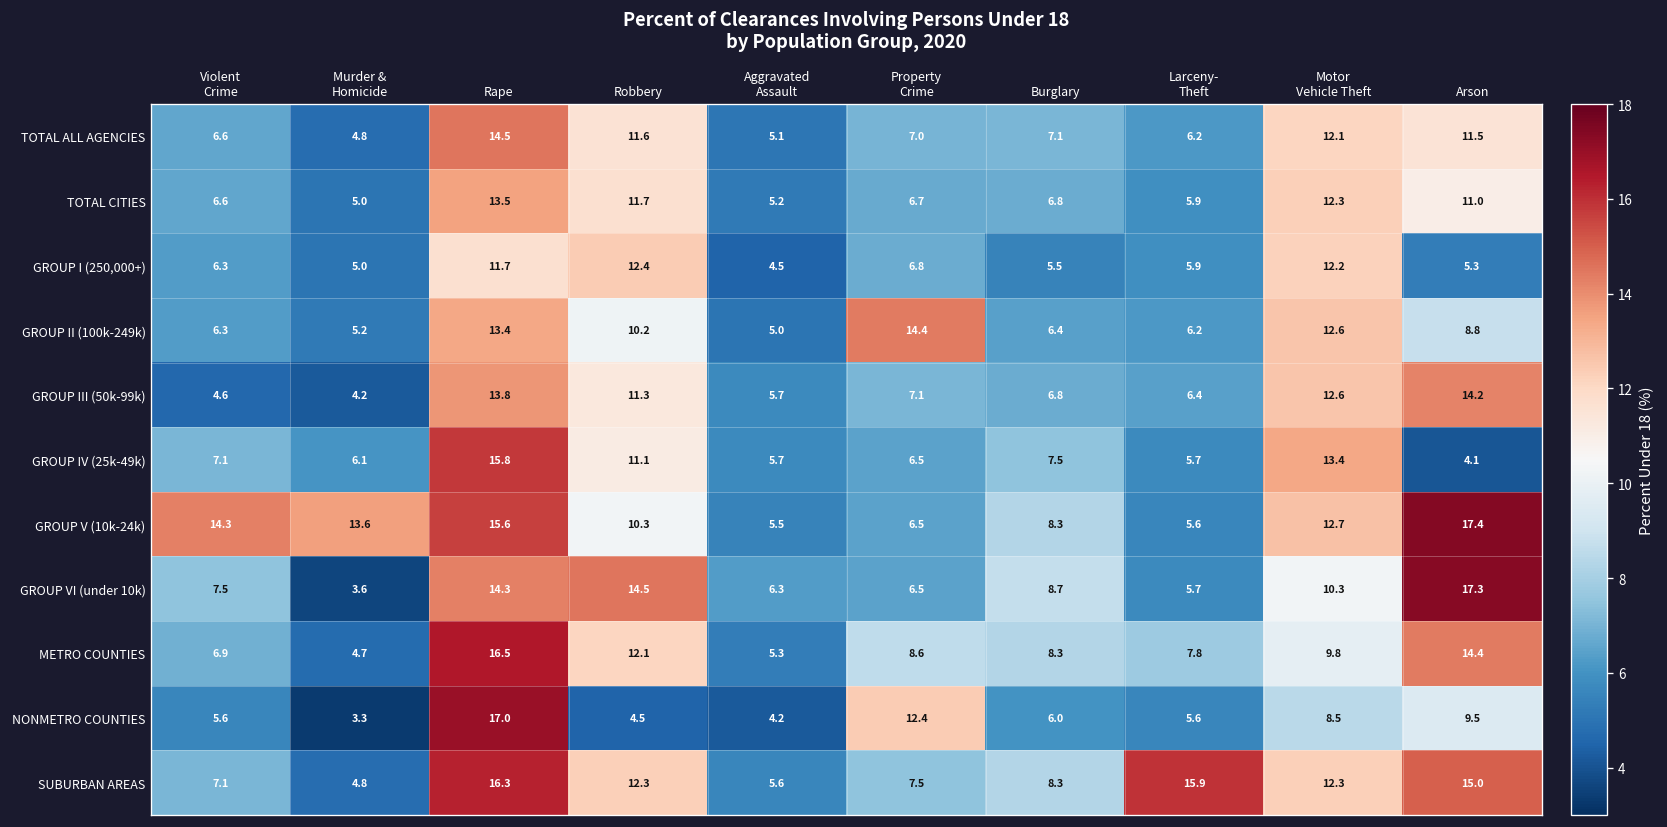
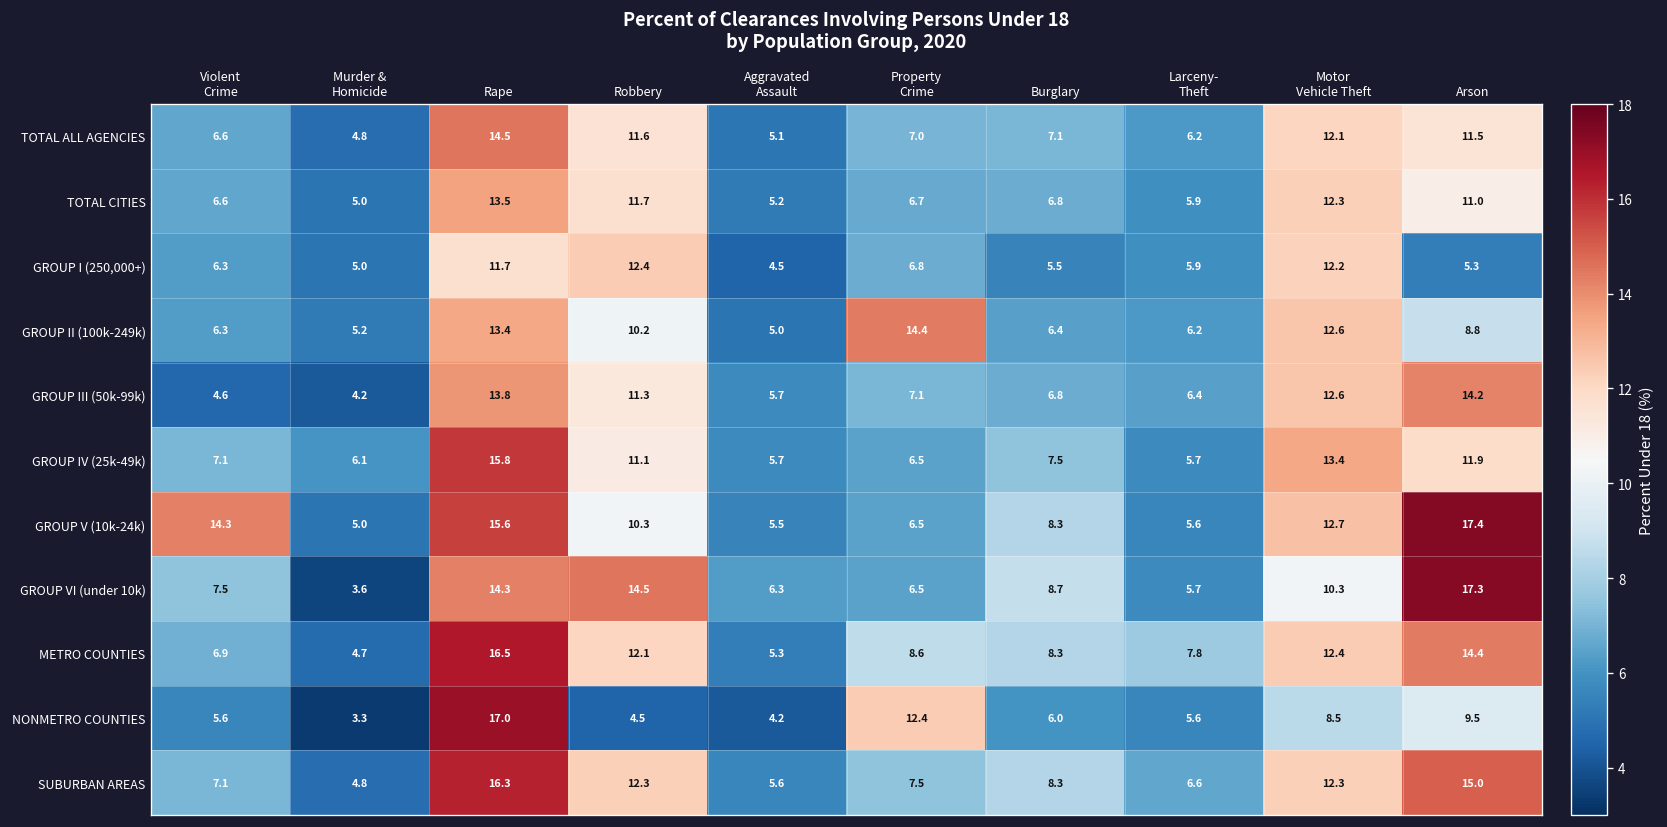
  {
    "TOTAL ALL AGENCIES": {
      "Violent Crime": 6.6,
      "Murder & Homicide": 4.8,
      "Rape": 14.5,
      "Robbery": 11.6,
      "Aggravated Assault": 5.1,
      "Property Crime": 7.0,
      "Burglary": 7.1,
      "Larceny- Theft": 6.2,
      "Motor Vehicle Theft": 12.1,
      "Arson": 11.5
    },
    "TOTAL CITIES": {
      "Violent Crime": 6.6,
      "Murder & Homicide": 5.0,
      "Rape": 13.5,
      "Robbery": 11.7,
      "Aggravated Assault": 5.2,
      "Property Crime": 6.7,
      "Burglary": 6.8,
      "Larceny- Theft": 5.9,
      "Motor Vehicle Theft": 12.3,
      "Arson": 11.0
    },
    "GROUP I (250,000+)": {
      "Violent Crime": 6.3,
      "Murder & Homicide": 5.0,
      "Rape": 11.7,
      "Robbery": 12.4,
      "Aggravated Assault": 4.5,
      "Property Crime": 6.8,
      "Burglary": 5.5,
      "Larceny- Theft": 5.9,
      "Motor Vehicle Theft": 12.2,
      "Arson": 5.3
    },
    "GROUP II (100k-249k)": {
      "Violent Crime": 6.3,
      "Murder & Homicide": 5.2,
      "Rape": 13.4,
      "Robbery": 10.2,
      "Aggravated Assault": 5.0,
      "Property Crime": 14.4,
      "Burglary": 6.4,
      "Larceny- Theft": 6.2,
      "Motor Vehicle Theft": 12.6,
      "Arson": 8.8
    },
    "GROUP III (50k-99k)": {
      "Violent Crime": 4.6,
      "Murder & Homicide": 4.2,
      "Rape": 13.8,
      "Robbery": 11.3,
      "Aggravated Assault": 5.7,
      "Property Crime": 7.1,
      "Burglary": 6.8,
      "Larceny- Theft": 6.4,
      "Motor Vehicle Theft": 12.6,
      "Arson": 14.2
    },
    "GROUP IV (25k-49k)": {
      "Violent Crime": 7.1,
      "Murder & Homicide": 6.1,
      "Rape": 15.8,
      "Robbery": 11.1,
      "Aggravated Assault": 5.7,
      "Property Crime": 6.5,
      "Burglary": 7.5,
      "Larceny- Theft": 5.7,
      "Motor Vehicle Theft": 13.4,
-     "Arson": 4.1
+     "Arson": 11.9
    },
    "GROUP V (10k-24k)": {
      "Violent Crime": 14.3,
-     "Murder & Homicide": 13.6,
+     "Murder & Homicide": 5.0,
      "Rape": 15.6,
      "Robbery": 10.3,
      "Aggravated Assault": 5.5,
      "Property Crime": 6.5,
      "Burglary": 8.3,
      "Larceny- Theft": 5.6,
      "Motor Vehicle Theft": 12.7,
      "Arson": 17.4
    },
    "GROUP VI (under 10k)": {
      "Violent Crime": 7.5,
      "Murder & Homicide": 3.6,
      "Rape": 14.3,
      "Robbery": 14.5,
      "Aggravated Assault": 6.3,
      "Property Crime": 6.5,
      "Burglary": 8.7,
      "Larceny- Theft": 5.7,
      "Motor Vehicle Theft": 10.3,
      "Arson": 17.3
    },
    "METRO COUNTIES": {
      "Violent Crime": 6.9,
      "Murder & Homicide": 4.7,
      "Rape": 16.5,
      "Robbery": 12.1,
      "Aggravated Assault": 5.3,
      "Property Crime": 8.6,
      "Burglary": 8.3,
      "Larceny- Theft": 7.8,
-     "Motor Vehicle Theft": 9.8,
+     "Motor Vehicle Theft": 12.4,
      "Arson": 14.4
    },
    "NONMETRO COUNTIES": {
      "Violent Crime": 5.6,
      "Murder & Homicide": 3.3,
      "Rape": 17.0,
      "Robbery": 4.5,
      "Aggravated Assault": 4.2,
      "Property Crime": 12.4,
      "Burglary": 6.0,
      "Larceny- Theft": 5.6,
      "Motor Vehicle Theft": 8.5,
      "Arson": 9.5
    },
    "SUBURBAN AREAS": {
      "Violent Crime": 7.1,
      "Murder & Homicide": 4.8,
      "Rape": 16.3,
      "Robbery": 12.3,
      "Aggravated Assault": 5.6,
      "Property Crime": 7.5,
      "Burglary": 8.3,
-     "Larceny- Theft": 15.9,
+     "Larceny- Theft": 6.6,
      "Motor Vehicle Theft": 12.3,
      "Arson": 15.0
    }
  }
